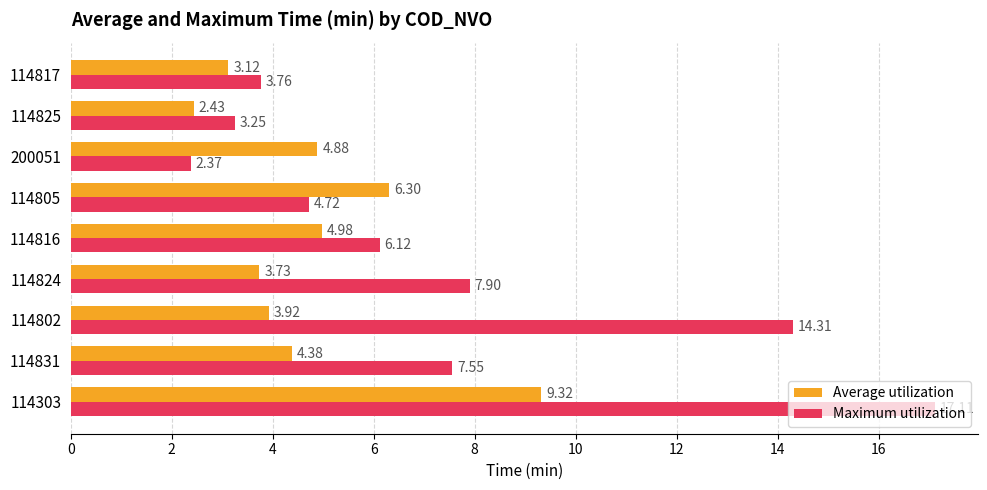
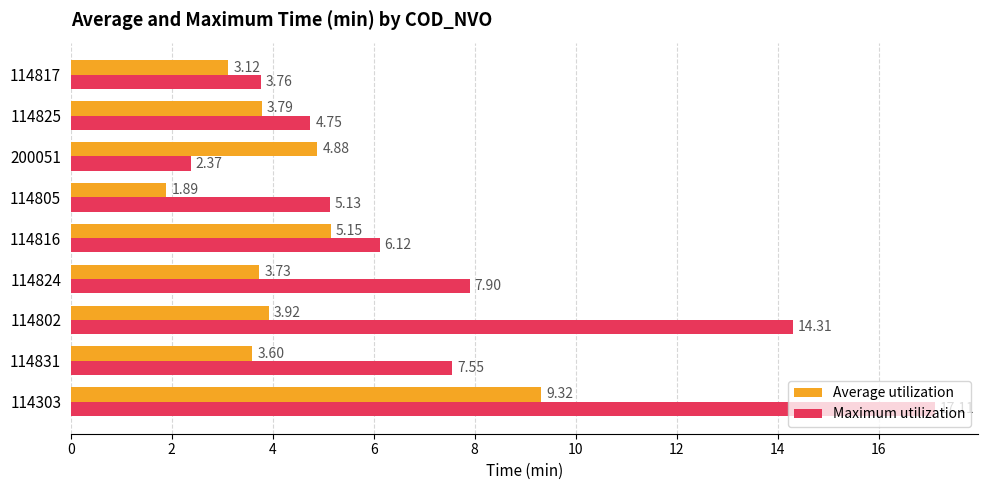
  {
    "Average utilization": {
      "114817": 3.12,
-     "114825": 2.43,
+     "114825": 3.79,
      "200051": 4.88,
-     "114805": 6.30,
-     "114816": 4.98,
+     "114805": 1.89,
+     "114816": 5.15,
      "114824": 3.73,
      "114802": 3.92,
-     "114831": 4.38,
+     "114831": 3.60,
      "114303": 9.32
    },
    "Maximum utilization": {
      "114817": 3.76,
-     "114825": 3.25,
+     "114825": 4.75,
      "200051": 2.37,
-     "114805": 4.72,
+     "114805": 5.13,
      "114816": 6.12,
      "114824": 7.90,
      "114802": 14.31,
      "114831": 7.55
    }
  }
